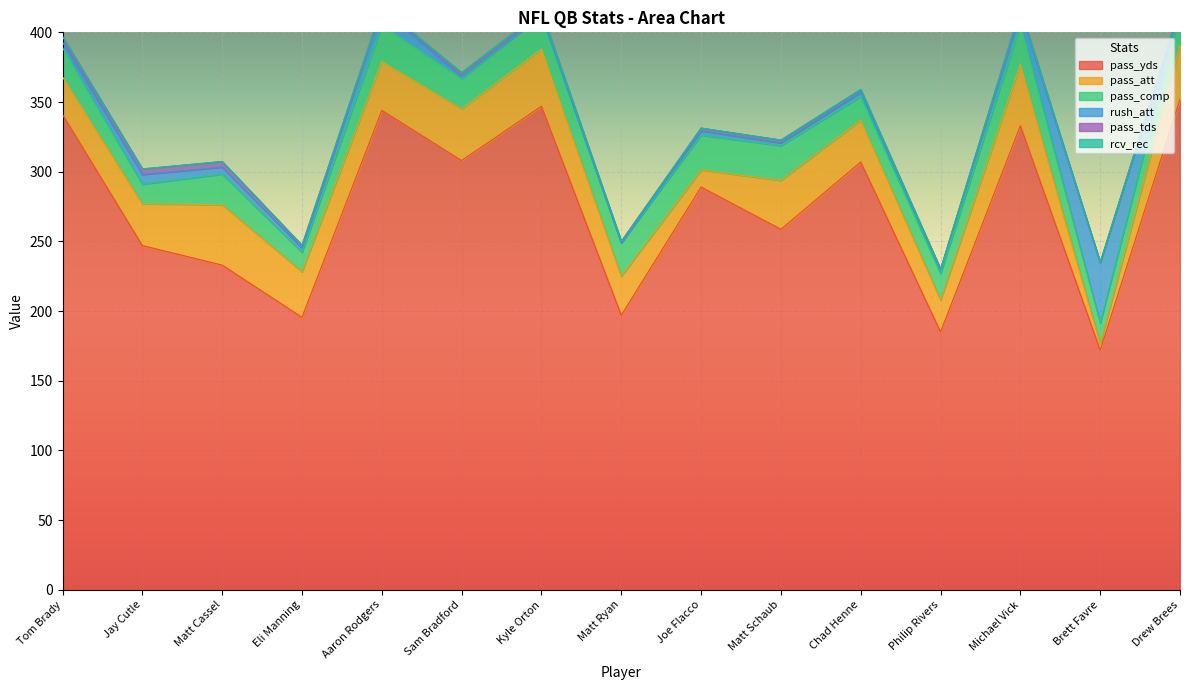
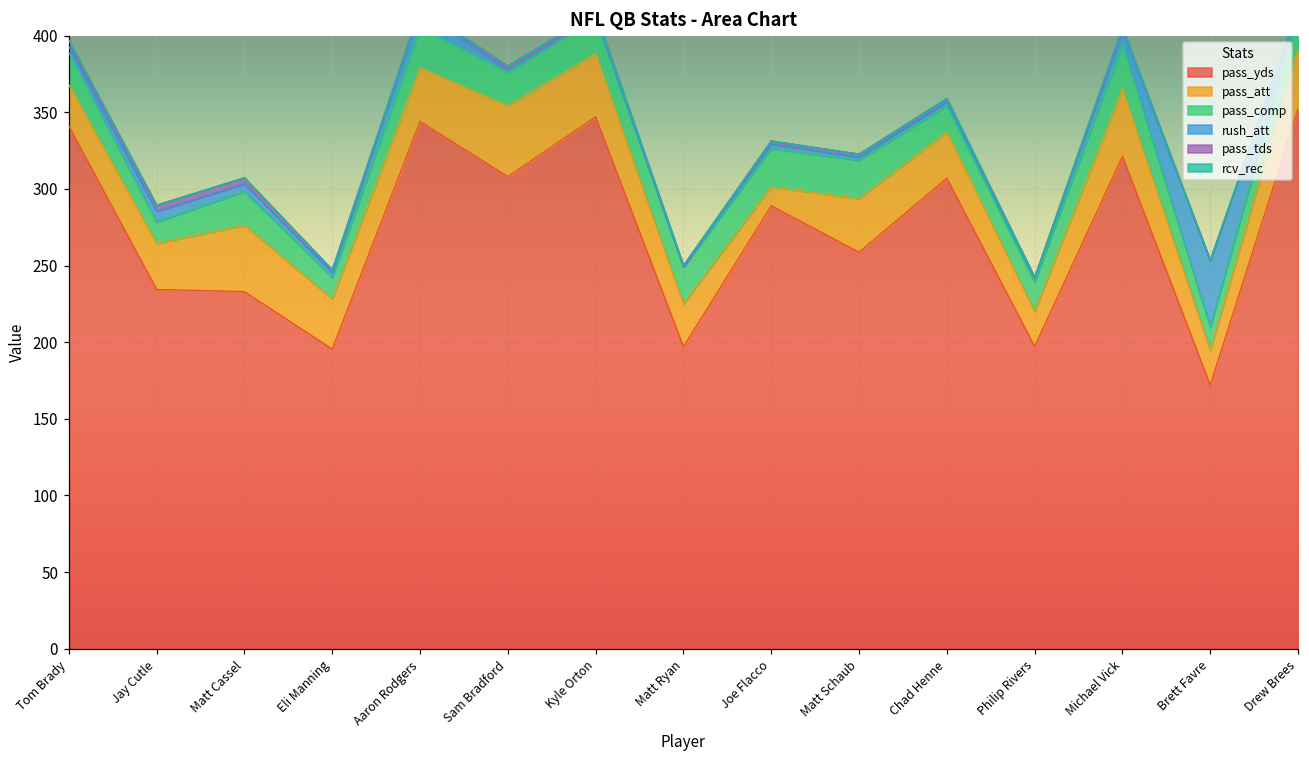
  {
    "pass_yds": {
      "Tom Brady": 341,
-     "Jay Cutle": 247,
+     "Jay Cutle": 234,
      "Matt Cassel": 233,
      "Eli Manning": 196,
      "Aaron Rodgers": 344,
      "Sam Bradford": 308,
      "Kyle Orton": 347,
      "Matt Ryan": 197,
      "Joe Flacco": 289,
      "Matt Schaub": 259,
      "Chad Henne": 307,
-     "Philip Rivers": 185,
-     "Michael Vick": 333,
+     "Philip Rivers": 197,
+     "Michael Vick": 321,
      "Brett Favre": 172,
      "Drew Brees": 352
    },
    "pass_att": {
      "Tom Brady": 27,
      "Jay Cutle": 30,
      "Matt Cassel": 43,
      "Eli Manning": 33,
      "Aaron Rodgers": 35,
-     "Sam Bradford": 37,
+     "Sam Bradford": 46,
      "Kyle Orton": 41,
      "Matt Ryan": 28,
      "Joe Flacco": 12,
      "Matt Schaub": 35,
      "Chad Henne": 30,
      "Philip Rivers": 23,
      "Michael Vick": 44,
-     "Brett Favre": 5,
+     "Brett Favre": 23,
      "Drew Brees": 39
    },
    "rush_att": {
      "Tom Brady": 4,
      "Jay Cutle": 7,
      "Matt Cassel": 5,
      "Eli Manning": 3,
      "Joe Flacco": 3,
      "Matt Schaub": 2,
      "Chad Henne": 3
    }
  }
